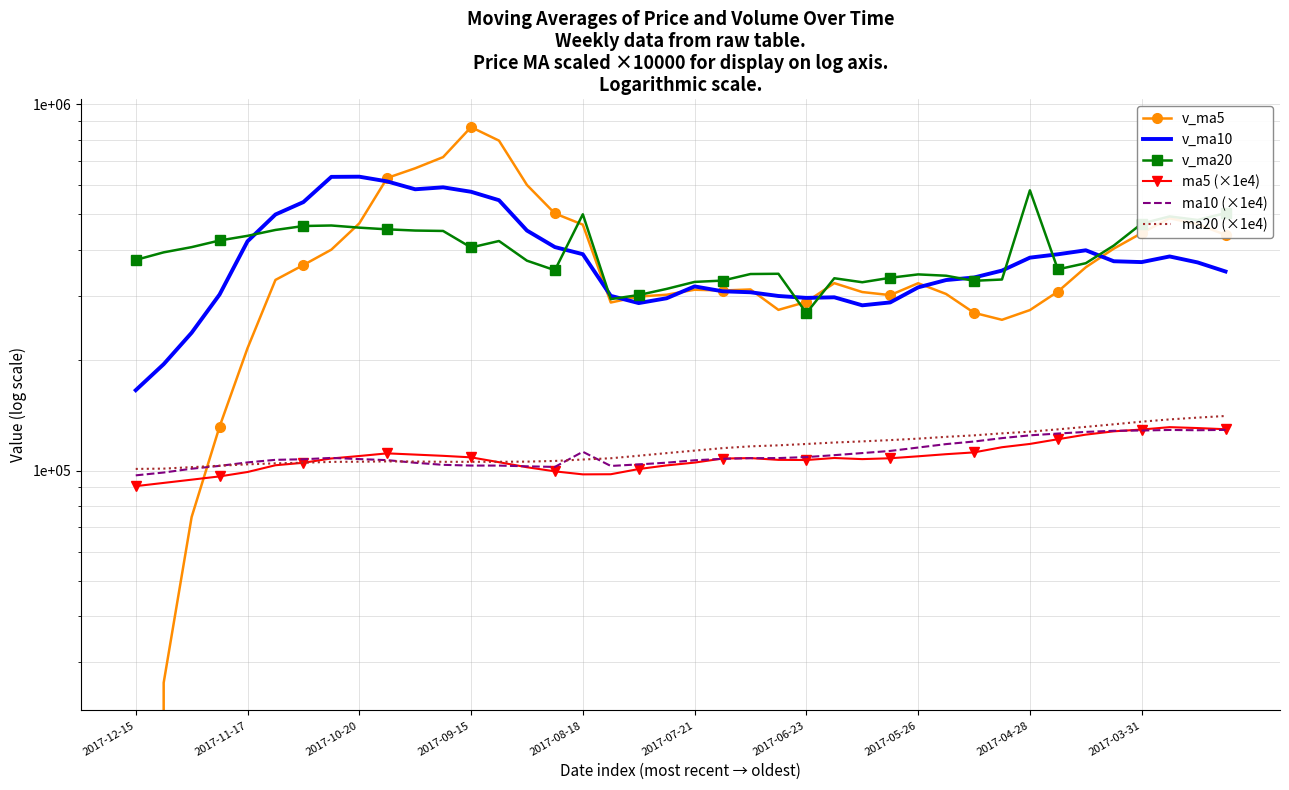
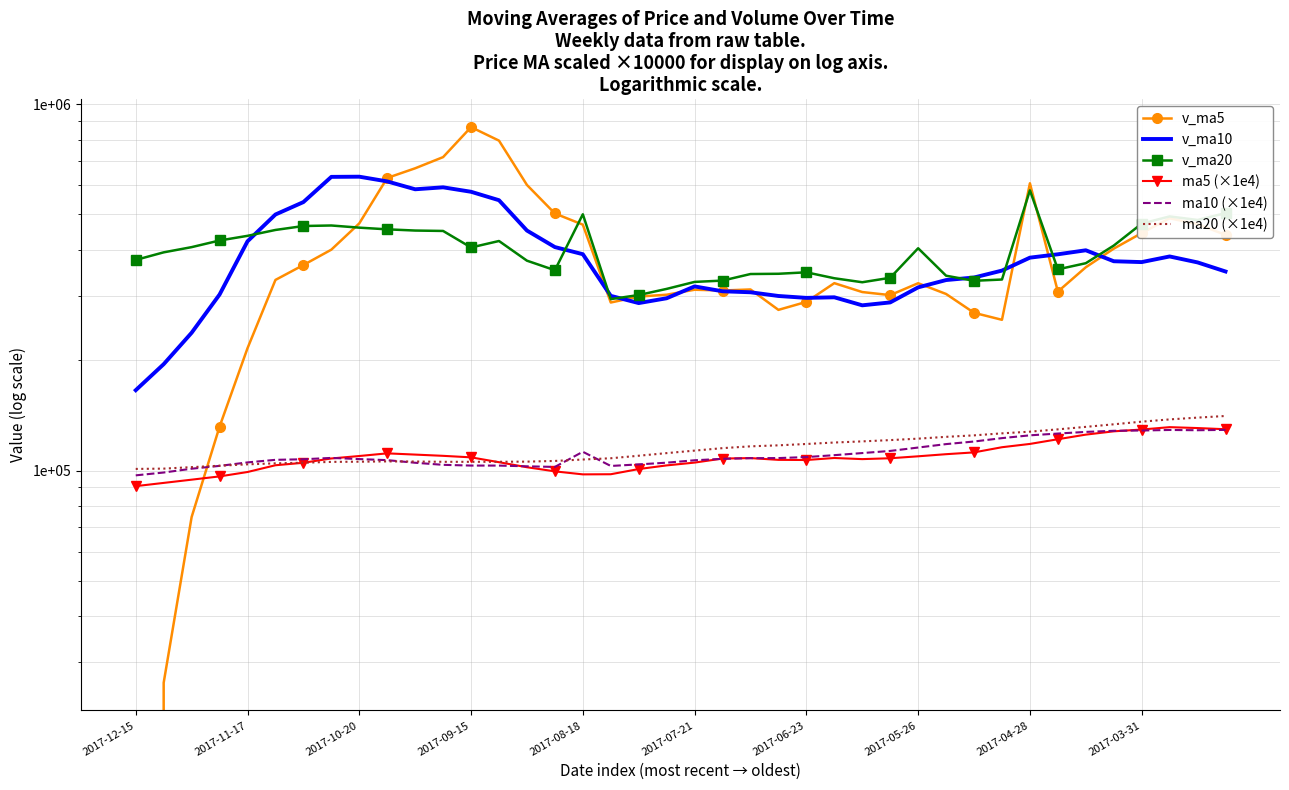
  {
    "v_ma5": {
      "2017-11-17": 220000,
      "2017-10-20": 470000,
      "2017-09-15": 870000,
      "2017-08-18": 470000,
      "2017-07-21": 310000,
      "2017-06-23": 290000,
      "2017-05-26": 320000,
-     "2017-04-28": 270000
+     "2017-04-28": 610000
    },
    "v_ma10": {
      "2017-12-15": 170000,
      "2017-11-17": 420000,
      "2017-10-20": 630000,
      "2017-09-15": 580000,
      "2017-08-18": 390000,
      "2017-07-21": 320000,
      "2017-06-23": 300000,
      "2017-05-26": 320000,
      "2017-04-28": 380000,
      "2017-03-31": 370000
    },
    "v_ma20": {
      "2017-12-15": 380000,
      "2017-11-17": 440000,
      "2017-10-20": 460000,
      "2017-09-15": 410000,
      "2017-08-18": 500000,
      "2017-07-21": 330000,
-     "2017-06-23": 270000,
-     "2017-05-26": 340000,
+     "2017-06-23": 350000,
+     "2017-05-26": 400000,
      "2017-04-28": 580000
    },
    "ma5 (×1e4)": {
      "2017-12-15": 91000,
      "2017-11-17": 99000,
      "2017-10-20": 110000,
      "2017-09-15": 109000,
      "2017-08-18": 98000,
      "2017-06-23": 107000,
      "2017-05-26": 109000,
      "2017-04-28": 118000
    },
    "ma10 (×1e4)": {
      "2017-12-15": 97000,
      "2017-10-20": 107000,
      "2017-09-15": 103000,
      "2017-08-18": 113000,
      "2017-06-23": 109000,
      "2017-05-26": 116000,
      "2017-04-28": 125000
    },
    "ma20 (×1e4)": {
      "2017-12-15": 101000,
      "2017-10-20": 106000,
      "2017-09-15": 106000,
      "2017-08-18": 107000,
      "2017-07-21": 113000,
      "2017-06-23": 118000,
      "2017-05-26": 122000,
      "2017-04-28": 128000,
      "2017-03-31": 136000
    }
  }
